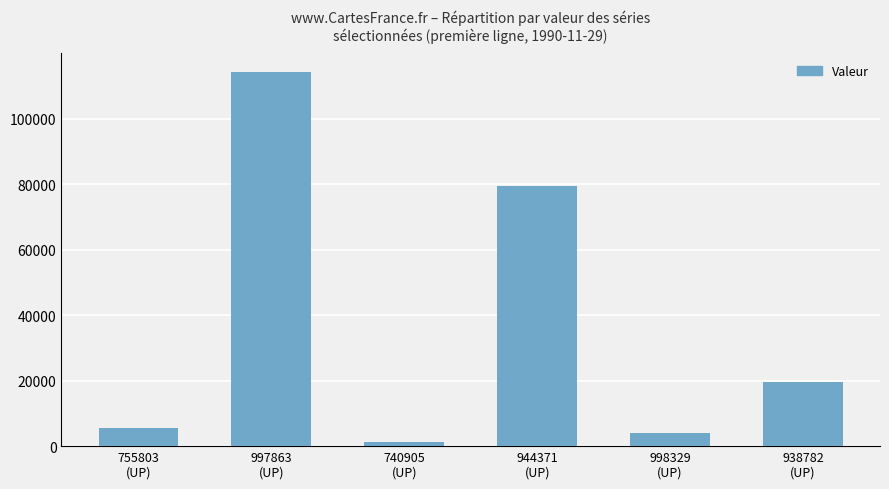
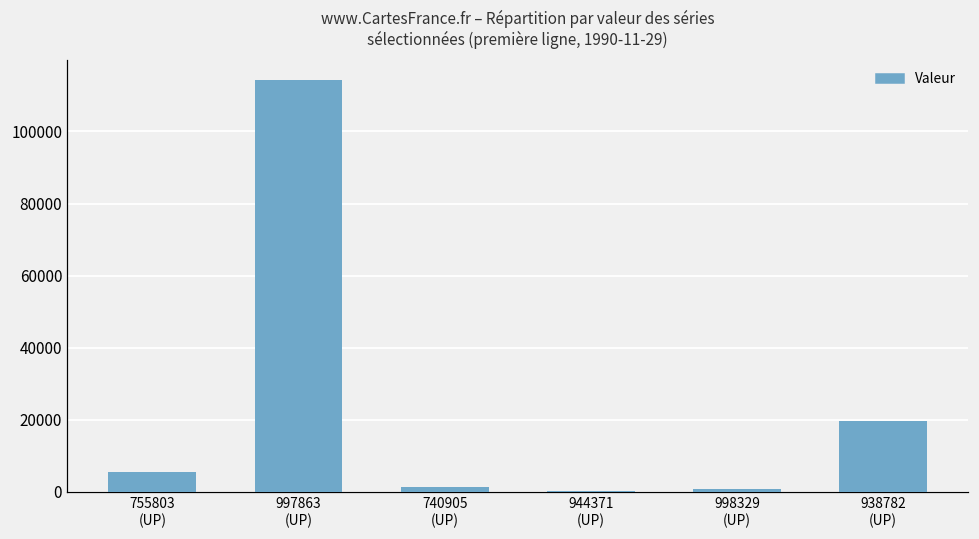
  {
    "755803 (UP)": 5000,
    "997863 (UP)": 114000,
    "740905 (UP)": 1000,
-   "944371 (UP)": 80000,
-   "998329 (UP)": 4000,
+   "944371 (UP)": 0,
+   "998329 (UP)": 1000,
    "938782 (UP)": 20000
  }
